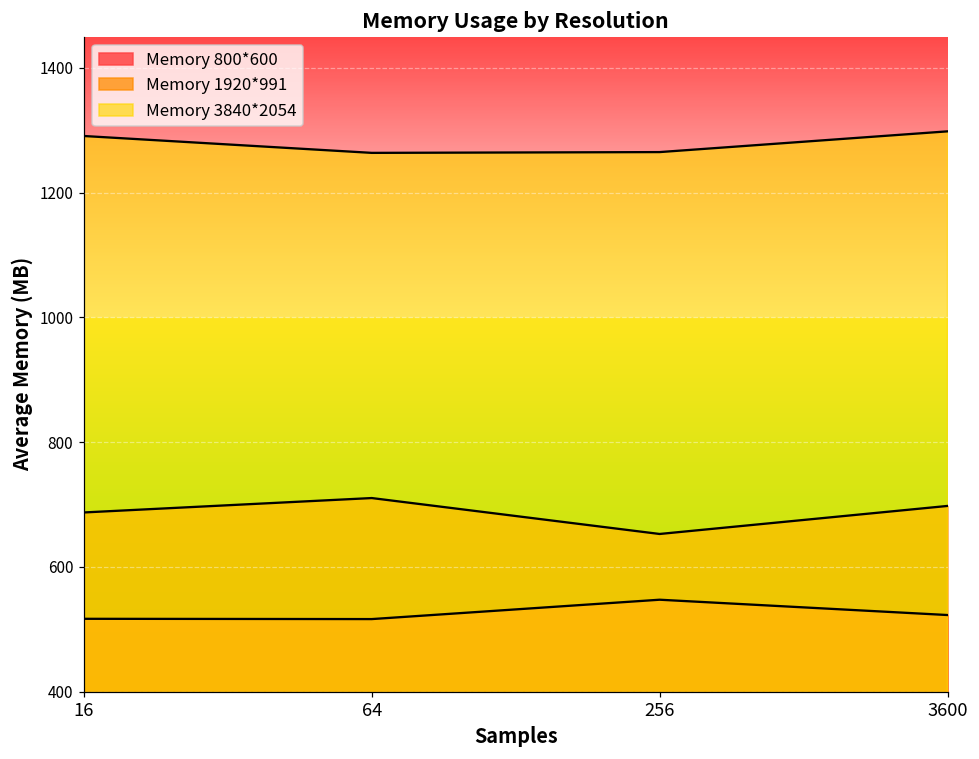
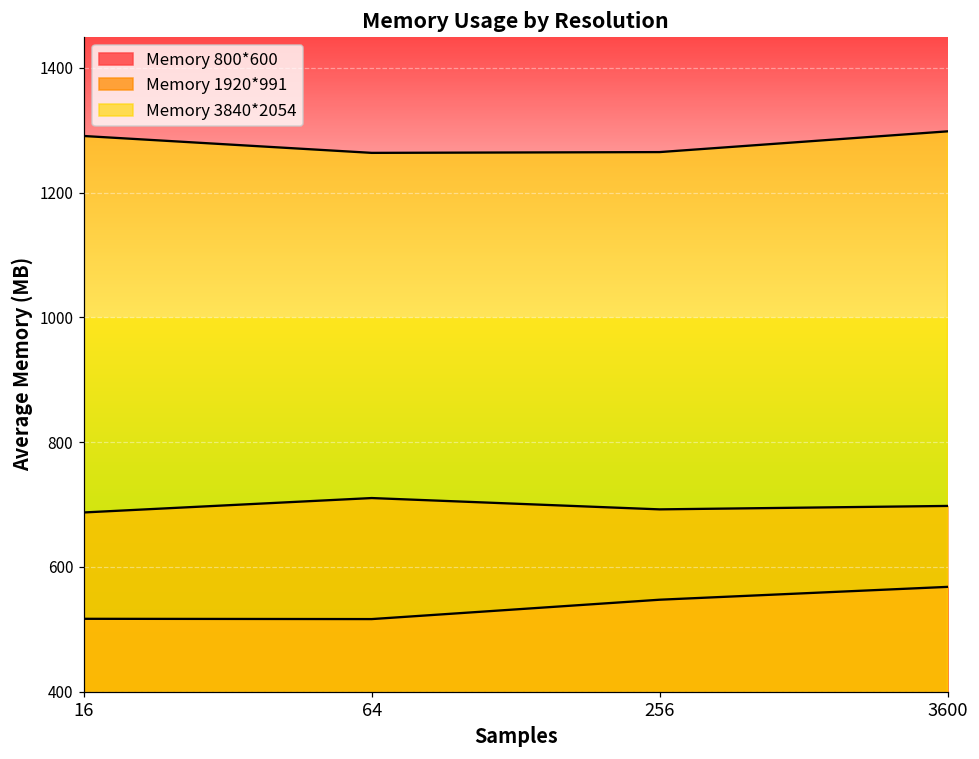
  {
    "Memory 800*600": {
      "16": 520,
      "64": 520,
      "256": 550,
-     "3600": 520
+     "3600": 570
    },
    "Memory 1920*991": {
      "16": 690,
      "64": 710,
-     "256": 650,
+     "256": 690,
      "3600": 700
    },
    "Memory 3840*2054": {
      "16": 1290,
      "64": 1260,
      "256": 1260,
      "3600": 1300
    }
  }
